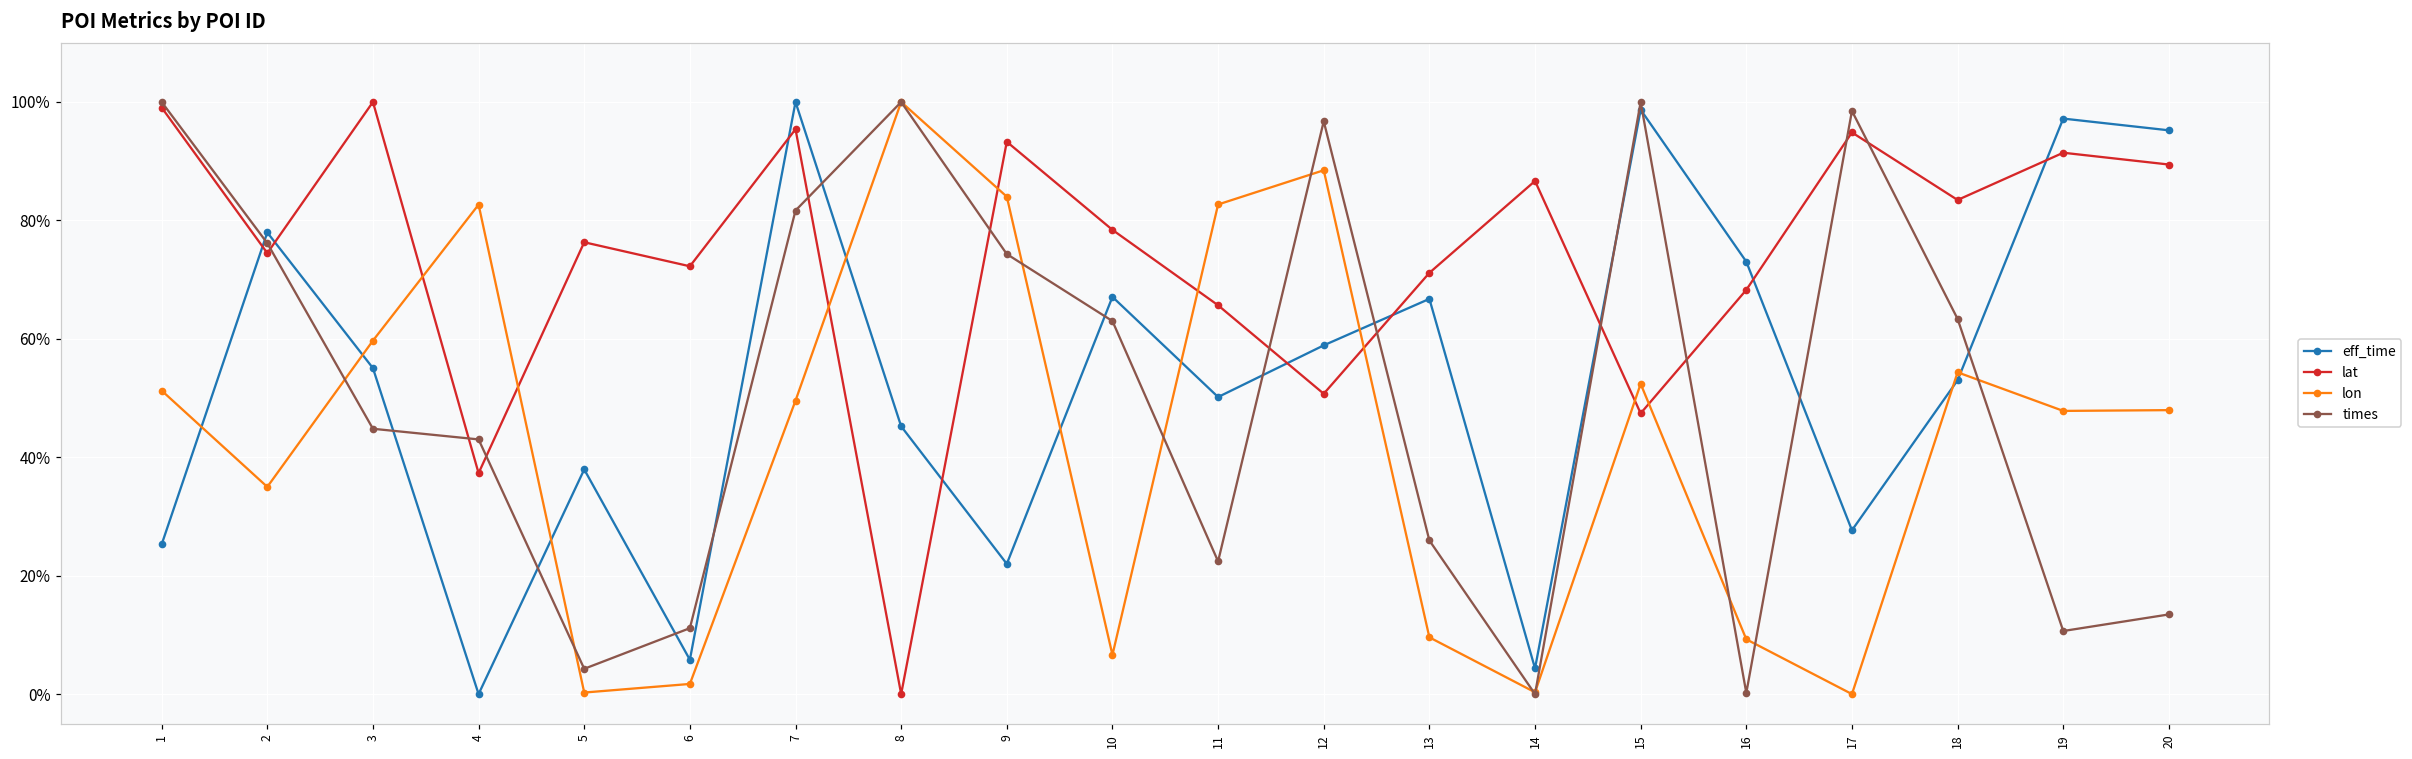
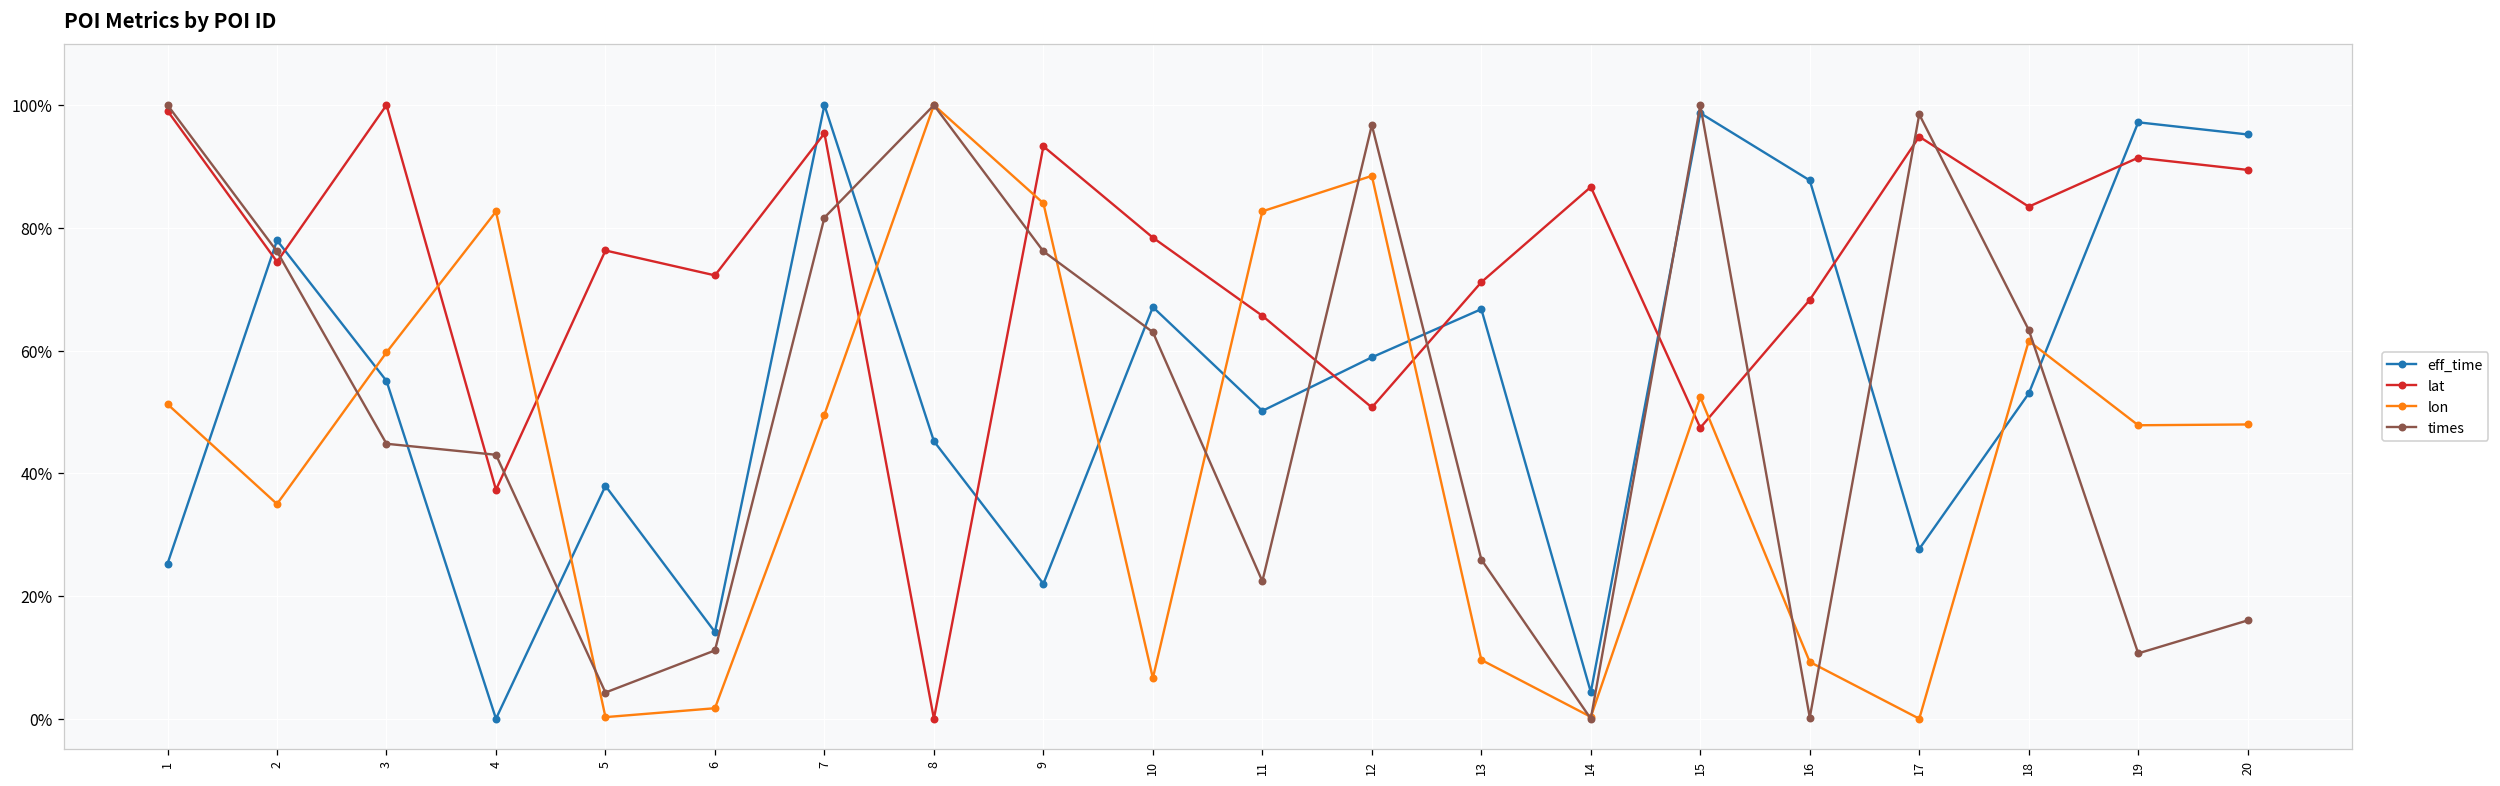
  {
    "eff_time": {
      "1": "25%",
      "2": "78%",
      "3": "55%",
      "4": "0%",
      "5": "38%",
-     "6": "6%",
+     "6": "14%",
      "7": "100%",
      "8": "45%",
      "9": "22%",
      "10": "67%",
      "11": "50%",
      "12": "59%",
      "13": "67%",
      "14": "4%",
      "15": "99%",
-     "16": "73%",
+     "16": "88%",
      "17": "28%",
      "18": "53%",
      "19": "97%",
      "20": "95%"
    },
    "lat": {
      "1": "99%",
      "2": "74%",
      "3": "100%",
      "4": "37%",
      "5": "76%",
      "6": "72%",
      "7": "95%",
      "8": "0%",
      "9": "93%",
      "10": "78%",
      "11": "66%",
      "12": "51%",
      "13": "71%",
      "14": "87%",
      "15": "47%",
      "16": "68%",
      "17": "95%",
      "18": "83%",
      "19": "91%",
      "20": "89%"
    },
    "lon": {
      "1": "51%",
      "2": "35%",
      "3": "60%",
      "4": "83%",
      "5": "0%",
      "6": "2%",
      "7": "50%",
      "9": "84%",
      "10": "7%",
      "11": "83%",
      "12": "88%",
      "13": "10%",
      "15": "52%",
      "16": "9%",
      "17": "0%",
-     "18": "54%",
+     "18": "62%",
      "19": "48%",
      "20": "48%"
    },
    "times": {
      "1": "100%",
      "2": "76%",
      "3": "45%",
      "4": "43%",
      "5": "4%",
      "6": "11%",
      "7": "82%",
-     "9": "74%",
+     "9": "76%",
      "10": "63%",
      "11": "22%",
      "12": "97%",
      "13": "26%",
      "15": "100%",
      "16": "0%",
      "17": "98%",
      "18": "63%",
      "19": "11%",
-     "20": "13%"
+     "20": "16%"
    }
  }
